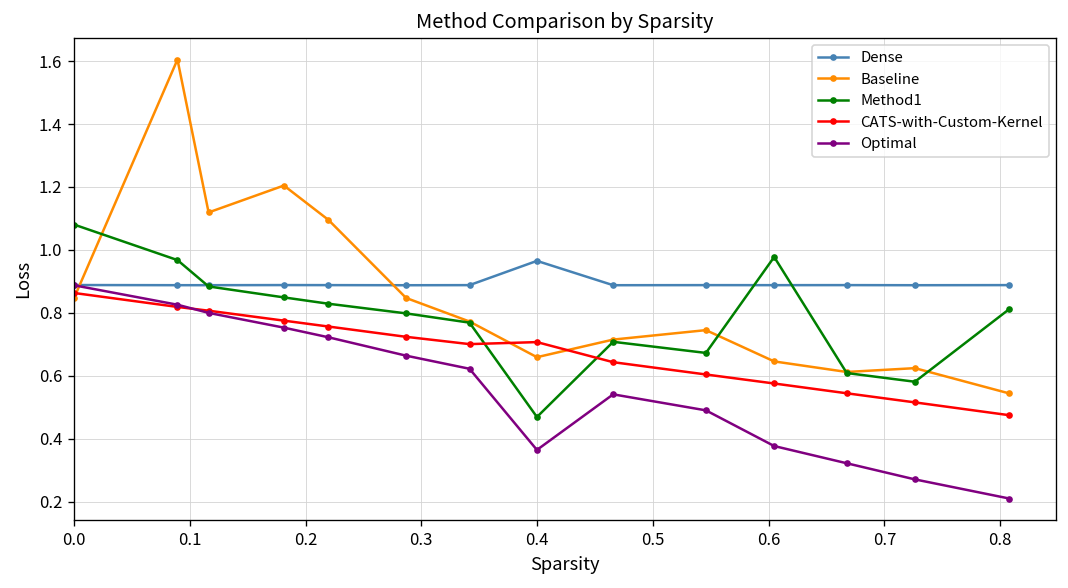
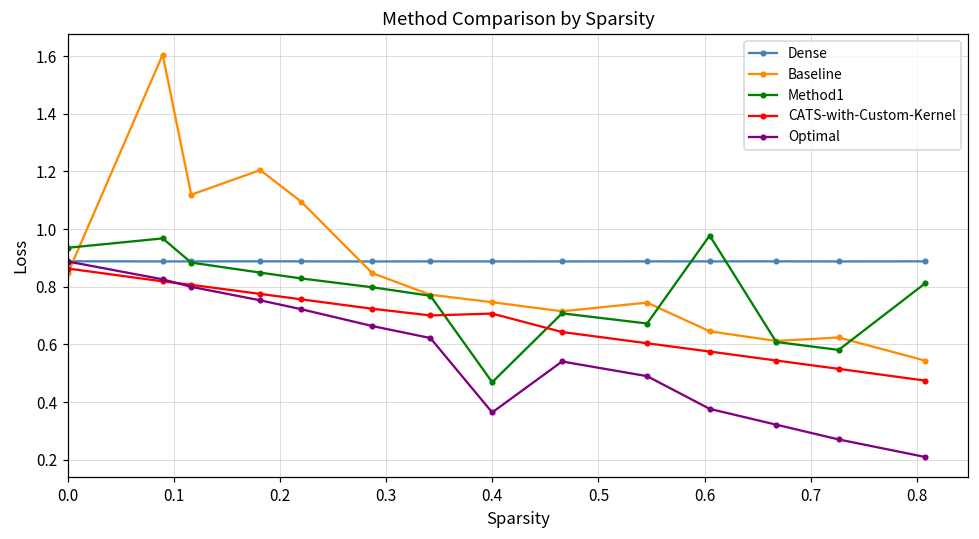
  {
    "Dense": {
-     "0.4": 0.97
+     "0.4": 0.89
    },
    "Baseline": {
      "0.0": 0.85,
-     "0.4": 0.66
+     "0.4": 0.75
    },
    "Method1": {
-     "0.0": 1.08,
+     "0.0": 0.94,
      "0.4": 0.47
    },
    "CATS-with-Custom-Kernel": {
      "0.0": 0.86,
      "0.4": 0.71
    },
    "Optimal": {
      "0.4": 0.36
    }
  }
